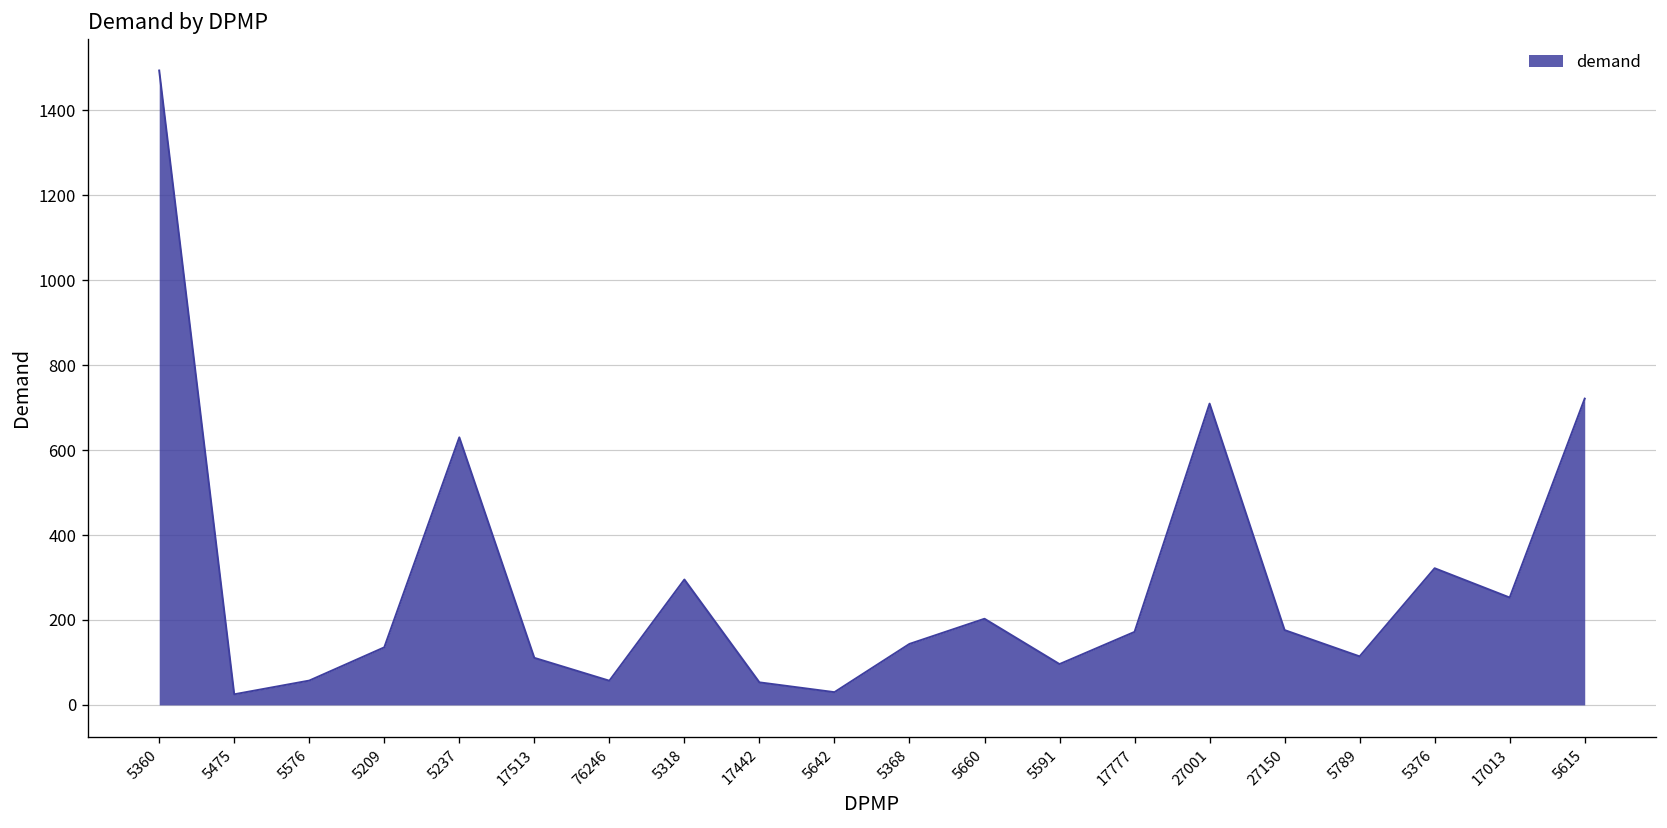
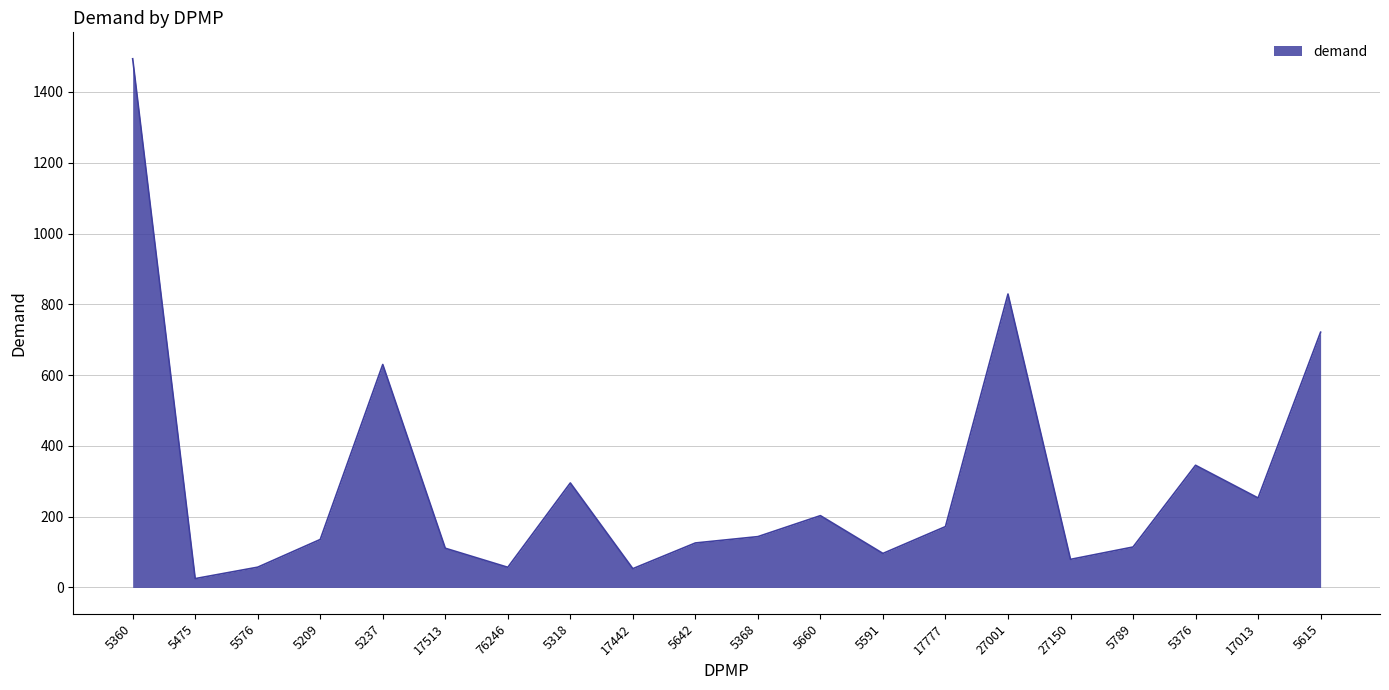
  {
    "5360": 1490,
    "5475": 20,
    "5576": 60,
    "5209": 140,
    "5237": 630,
    "17513": 110,
    "76246": 60,
    "5318": 300,
    "17442": 50,
-   "5642": 30,
+   "5642": 130,
    "5368": 140,
    "5660": 200,
    "5591": 100,
    "17777": 170,
-   "27001": 710,
-   "27150": 180,
+   "27001": 830,
+   "27150": 80,
    "5789": 110,
-   "5376": 320,
+   "5376": 350,
    "17013": 250,
    "5615": 720
  }
